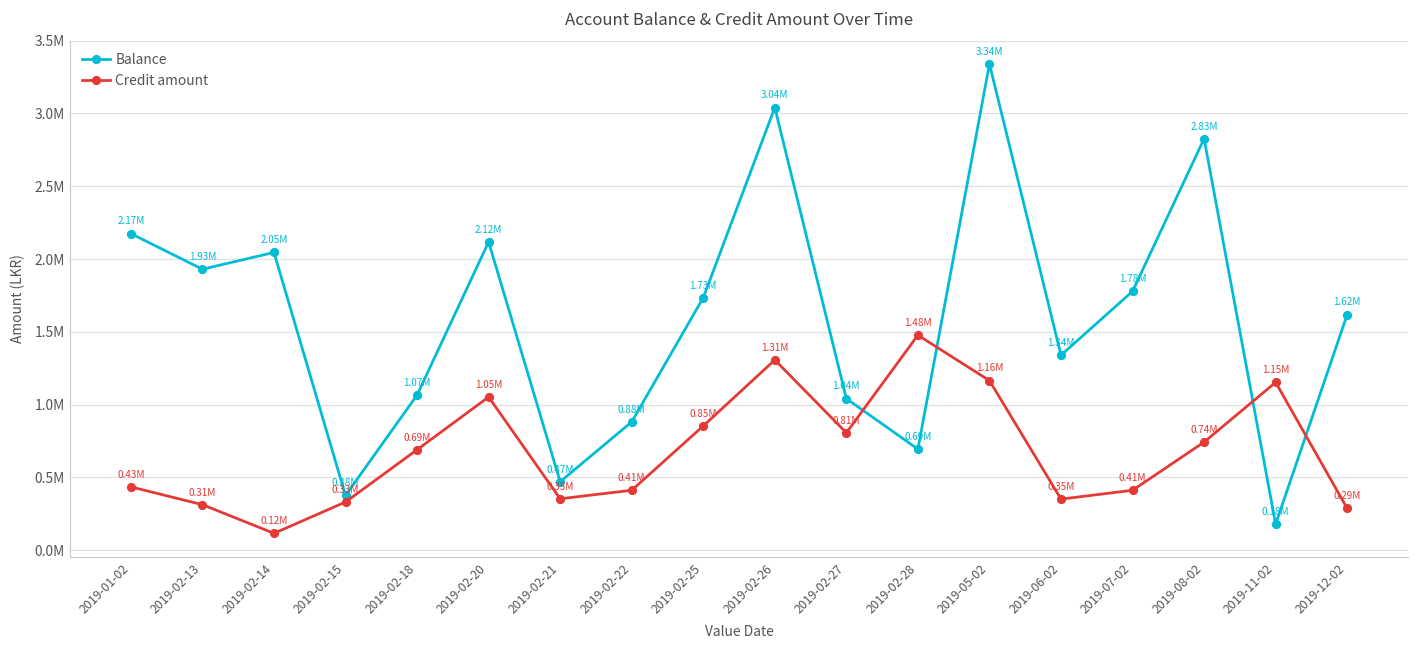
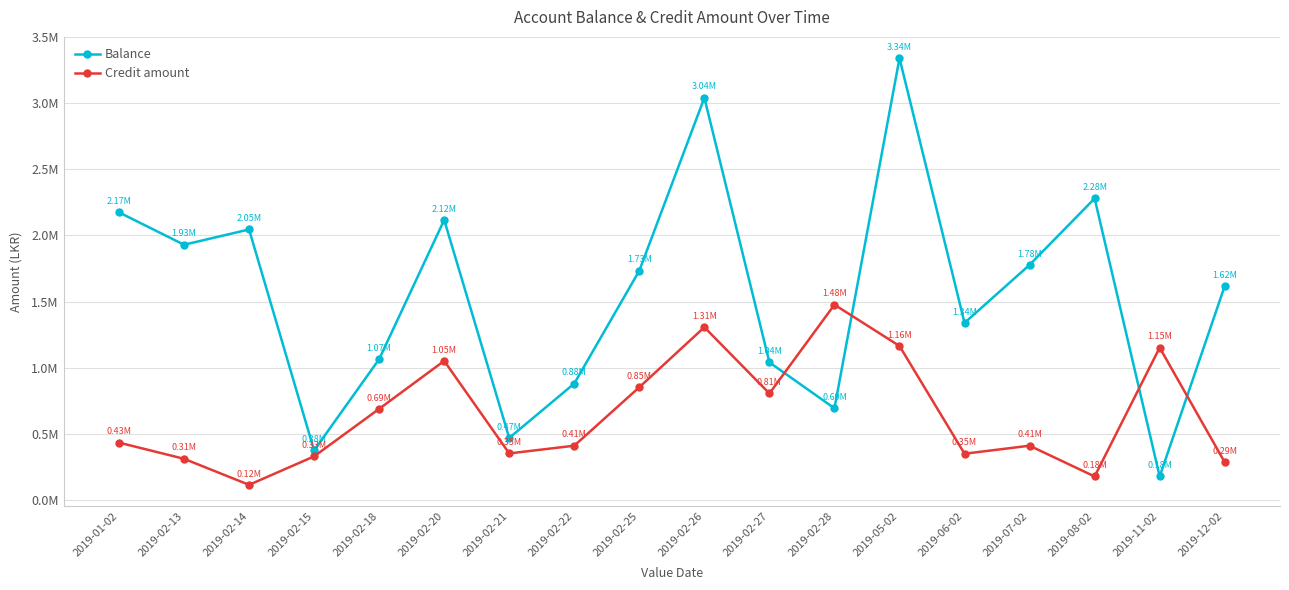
  {
    "Balance": {
      "2019-01-02": "2.17M",
      "2019-02-13": "1.93M",
      "2019-02-14": "2.05M",
      "2019-02-18": "1.07M",
      "2019-02-20": "2.12M",
      "2019-02-21": "0.47M",
      "2019-02-22": "0.88M",
      "2019-02-25": "1.73M",
      "2019-02-26": "3.04M",
      "2019-02-27": "1.04M",
      "2019-02-28": "0.69M",
      "2019-05-02": "3.34M",
      "2019-06-02": "1.34M",
      "2019-07-02": "1.78M",
-     "2019-08-02": "2.83M",
+     "2019-08-02": "2.28M",
      "2019-11-02": "0.18M",
      "2019-12-02": "1.62M"
    },
    "Credit amount": {
      "2019-01-02": "0.43M",
      "2019-02-13": "0.31M",
      "2019-02-14": "0.12M",
      "2019-02-18": "0.69M",
      "2019-02-20": "1.05M",
      "2019-02-22": "0.41M",
      "2019-02-25": "0.85M",
      "2019-02-26": "1.31M",
      "2019-02-27": "0.81M",
      "2019-02-28": "1.48M",
      "2019-05-02": "1.16M",
      "2019-06-02": "0.35M",
      "2019-07-02": "0.41M",
-     "2019-08-02": "0.74M",
+     "2019-08-02": "0.18M",
      "2019-11-02": "1.15M",
      "2019-12-02": "0.29M"
    }
  }
